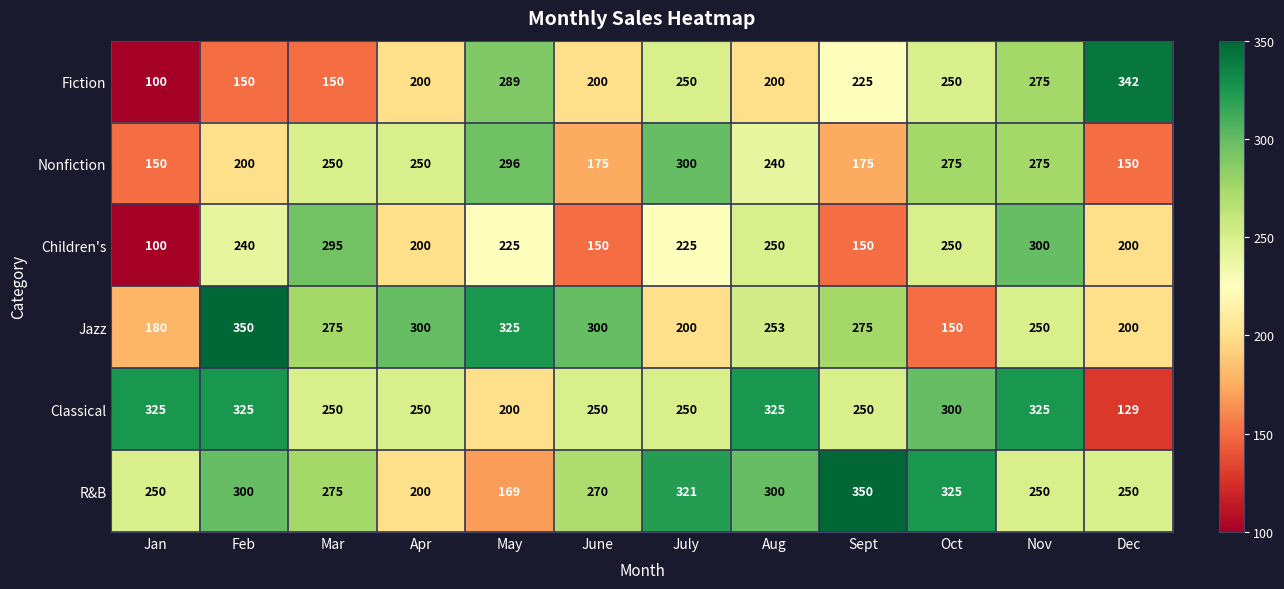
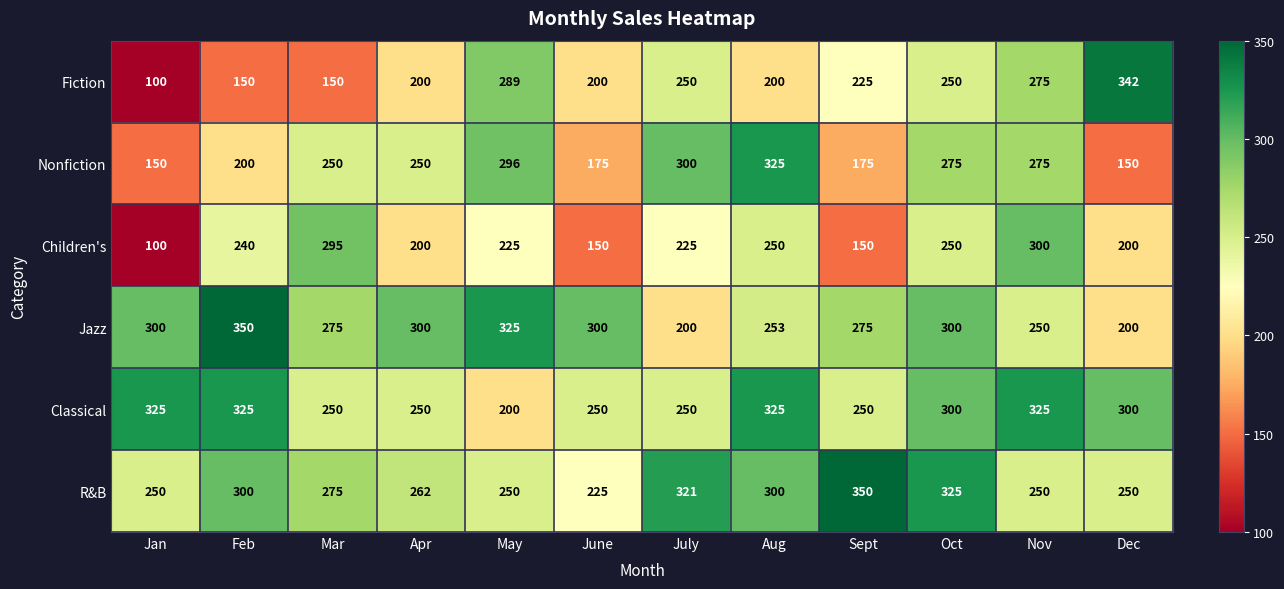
  {
    "Fiction": {
      "Jan": 100,
      "Feb": 150,
      "Mar": 150,
      "Apr": 200,
      "May": 289,
      "June": 200,
      "July": 250,
      "Aug": 200,
      "Sept": 225,
      "Oct": 250,
      "Nov": 275,
      "Dec": 342
    },
    "Nonfiction": {
      "Jan": 150,
      "Feb": 200,
      "Mar": 250,
      "Apr": 250,
      "May": 296,
      "June": 175,
      "July": 300,
-     "Aug": 240,
+     "Aug": 325,
      "Sept": 175,
      "Oct": 275,
      "Nov": 275,
      "Dec": 150
    },
    "Children's": {
      "Jan": 100,
      "Feb": 240,
      "Mar": 295,
      "Apr": 200,
      "May": 225,
      "June": 150,
      "July": 225,
      "Aug": 250,
      "Sept": 150,
      "Oct": 250,
      "Nov": 300,
      "Dec": 200
    },
    "Jazz": {
-     "Jan": 180,
+     "Jan": 300,
      "Feb": 350,
      "Mar": 275,
      "Apr": 300,
      "May": 325,
      "June": 300,
      "July": 200,
      "Aug": 253,
      "Sept": 275,
-     "Oct": 150,
+     "Oct": 300,
      "Nov": 250,
      "Dec": 200
    },
    "Classical": {
      "Jan": 325,
      "Feb": 325,
      "Mar": 250,
      "Apr": 250,
      "May": 200,
      "June": 250,
      "July": 250,
      "Aug": 325,
      "Sept": 250,
      "Oct": 300,
      "Nov": 325,
-     "Dec": 129
+     "Dec": 300
    },
    "R&B": {
      "Jan": 250,
      "Feb": 300,
      "Mar": 275,
-     "Apr": 200,
-     "May": 169,
-     "June": 270,
+     "Apr": 262,
+     "May": 250,
+     "June": 225,
      "July": 321,
      "Aug": 300,
      "Sept": 350,
      "Oct": 325,
      "Nov": 250,
      "Dec": 250
    }
  }
